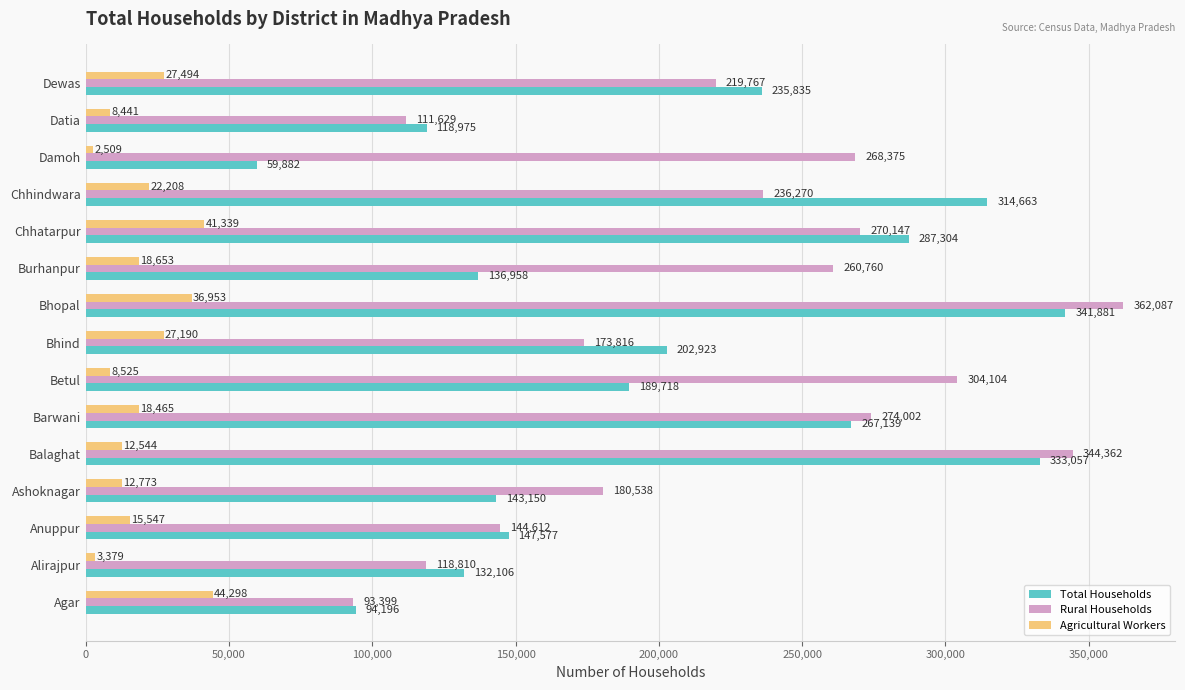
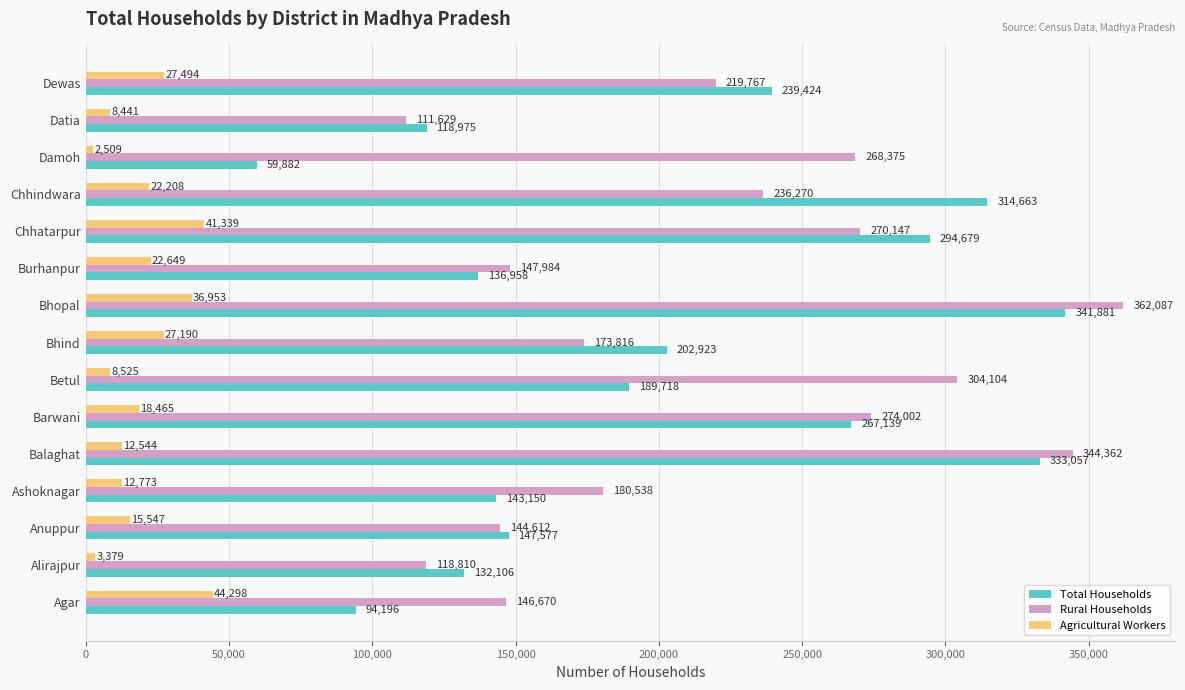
  {
    "Total Households": {
-     "Dewas": "235,835",
+     "Dewas": "239,424",
      "Datia": "118,975",
      "Damoh": "59,882",
      "Chhindwara": "314,663",
-     "Chhatarpur": "287,304",
+     "Chhatarpur": "294,679",
      "Burhanpur": "136,958",
      "Bhopal": "341,881",
      "Bhind": "202,923",
      "Betul": "189,718",
      "Barwani": "267,139",
      "Balaghat": "333,057",
      "Ashoknagar": "143,150",
      "Alirajpur": "132,106",
      "Agar": "94,196"
    },
    "Rural Households": {
      "Dewas": "219,767",
      "Datia": "111,629",
      "Damoh": "268,375",
      "Chhindwara": "236,270",
      "Chhatarpur": "270,147",
-     "Burhanpur": "260,760",
+     "Burhanpur": "147,984",
      "Bhopal": "362,087",
      "Bhind": "173,816",
      "Betul": "304,104",
      "Barwani": "274,002",
      "Balaghat": "344,362",
      "Ashoknagar": "180,538",
      "Alirajpur": "118,810",
-     "Agar": "93,399"
+     "Agar": "146,670"
    },
    "Agricultural Workers": {
      "Dewas": "27,494",
      "Datia": "8,441",
      "Damoh": "2,509",
      "Chhindwara": "22,208",
      "Chhatarpur": "41,339",
-     "Burhanpur": "18,653",
+     "Burhanpur": "22,649",
      "Bhopal": "36,953",
      "Bhind": "27,190",
      "Betul": "8,525",
      "Barwani": "18,465",
      "Balaghat": "12,544",
      "Ashoknagar": "12,773",
      "Anuppur": "15,547",
      "Alirajpur": "3,379",
      "Agar": "44,298"
    }
  }
